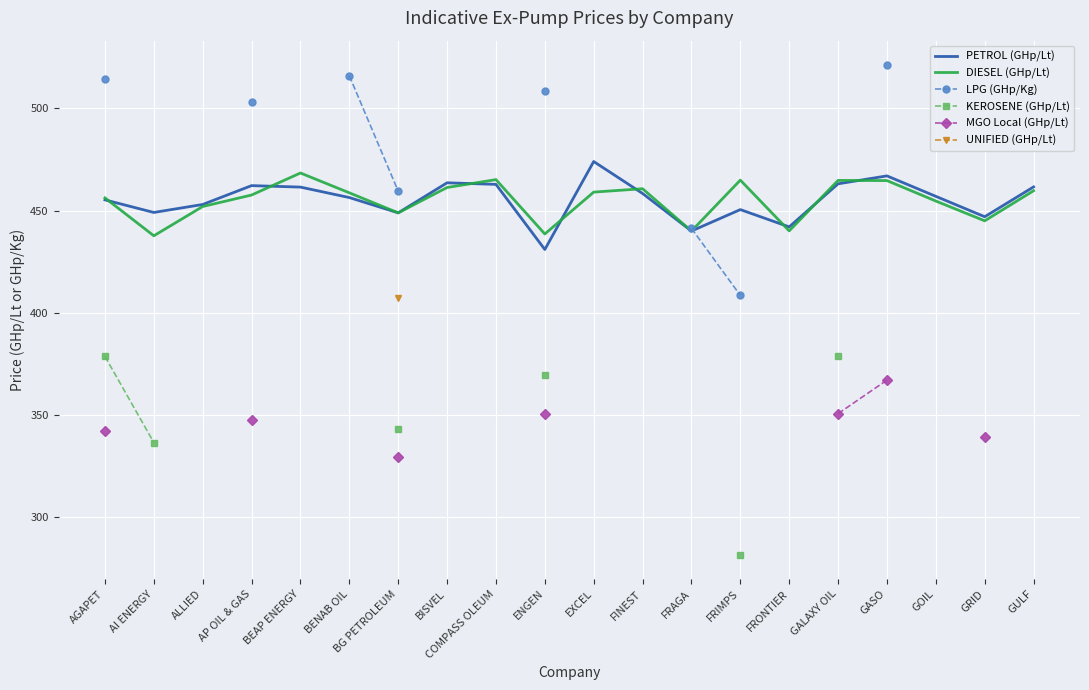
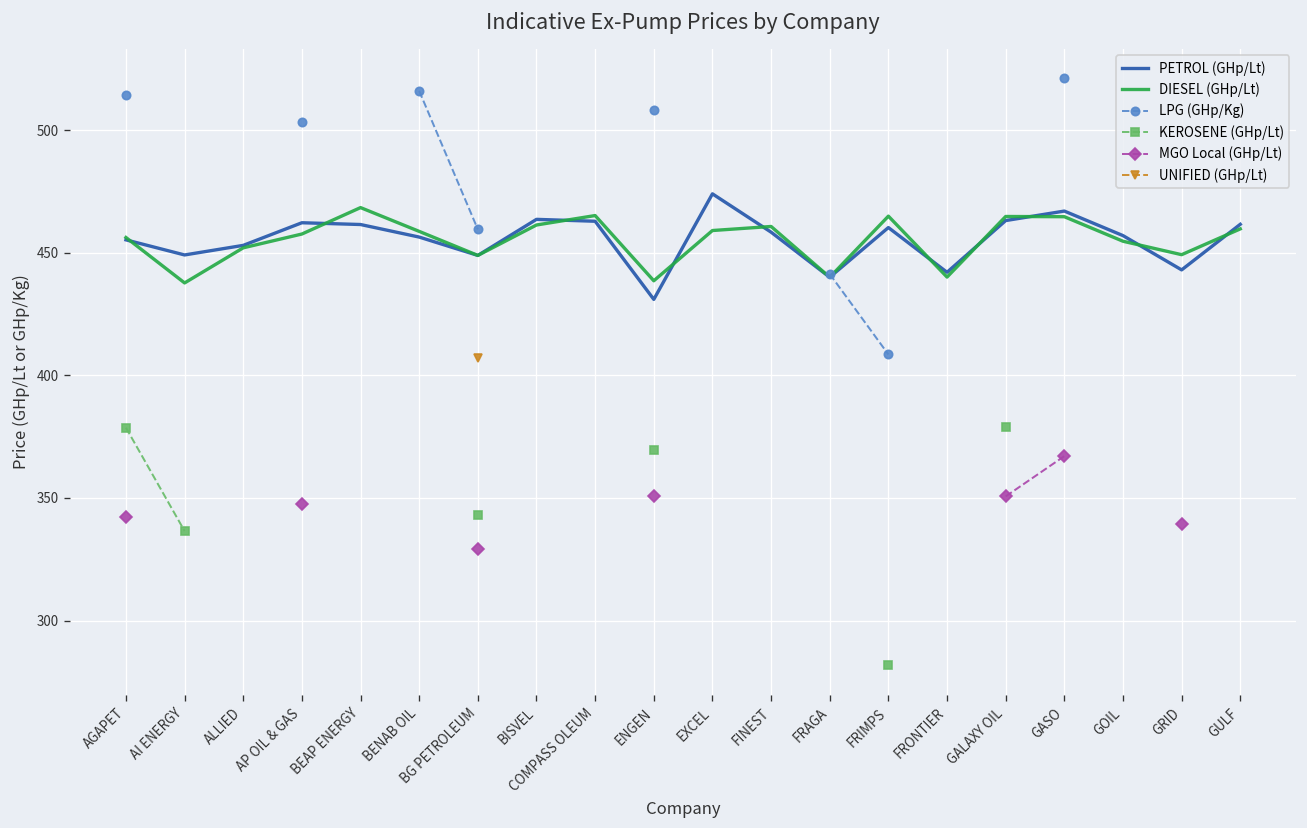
  {
    "PETROL (GHp/Lt)": {
      "AI ENERGY": 449,
      "AP OIL & GAS": 462,
      "BEAP ENERGY": 462,
      "BENAB OIL": 456,
      "BISVEL": 464,
      "COMPASS OLEUM": 463,
      "ENGEN": 431,
      "EXCEL": 474,
      "FINEST": 458,
-     "FRIMPS": 450,
+     "FRIMPS": 460,
      "FRONTIER": 442,
      "GALAXY OIL": 463,
      "GASO": 467,
      "GOIL": 457,
-     "GRID": 447,
+     "GRID": 443,
      "GULF": 462
    },
    "DIESEL (GHp/Lt)": {
      "AI ENERGY": 438,
      "AP OIL & GAS": 458,
      "BEAP ENERGY": 468,
      "BENAB OIL": 459,
      "BISVEL": 461,
      "COMPASS OLEUM": 465,
      "ENGEN": 439,
      "EXCEL": 459,
      "FINEST": 461,
      "FRIMPS": 465,
      "FRONTIER": 440,
      "GALAXY OIL": 465,
      "GASO": 465,
      "GOIL": 455,
-     "GRID": 445,
+     "GRID": 449,
      "GULF": 460
    },
    "LPG (GHp/Kg)": {
      "AGAPET": 514,
      "AP OIL & GAS": 503,
      "BENAB OIL": 516,
      "BG PETROLEUM": 460,
      "ENGEN": 508,
      "FRAGA": 441,
      "FRIMPS": 409,
      "GASO": 521
    },
    "KEROSENE (GHp/Lt)": {
      "AGAPET": 379,
      "AI ENERGY": 337,
      "BG PETROLEUM": 343,
      "ENGEN": 369,
      "FRIMPS": 282,
      "GALAXY OIL": 379
    },
    "MGO Local (GHp/Lt)": {
      "AGAPET": 342,
      "AP OIL & GAS": 348,
      "BG PETROLEUM": 329,
      "ENGEN": 351,
      "GALAXY OIL": 351,
      "GASO": 367,
      "GRID": 339
    },
    "UNIFIED (GHp/Lt)": {
      "BG PETROLEUM": 407
    }
  }
